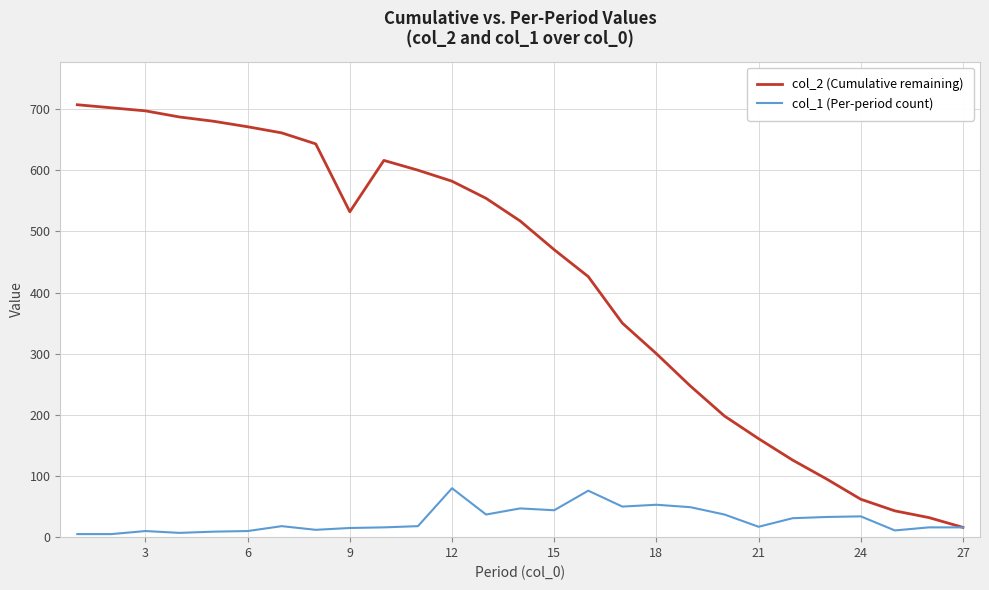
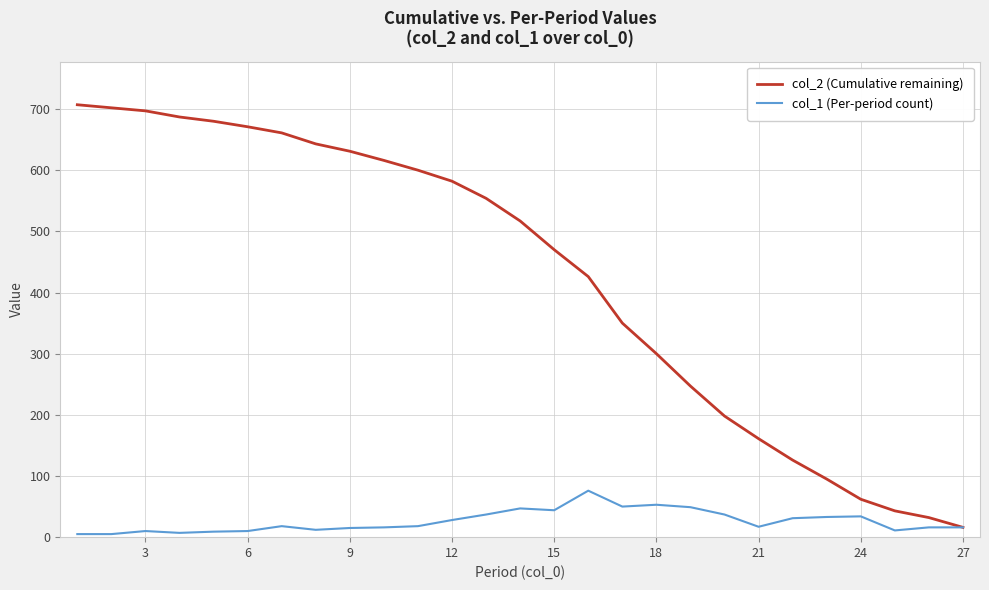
  {
    "col_2 (Cumulative remaining)": {
      "3": 700,
      "6": 670,
-     "9": 530,
+     "9": 630,
      "12": 580,
      "15": 470,
      "18": 300,
      "21": 160,
      "24": 60
    },
    "col_1 (Per-period count)": {
      "3": 10,
      "6": 10,
      "9": 20,
-     "12": 80,
+     "12": 30,
      "15": 40,
      "18": 50,
      "21": 20,
      "24": 30
    }
  }
